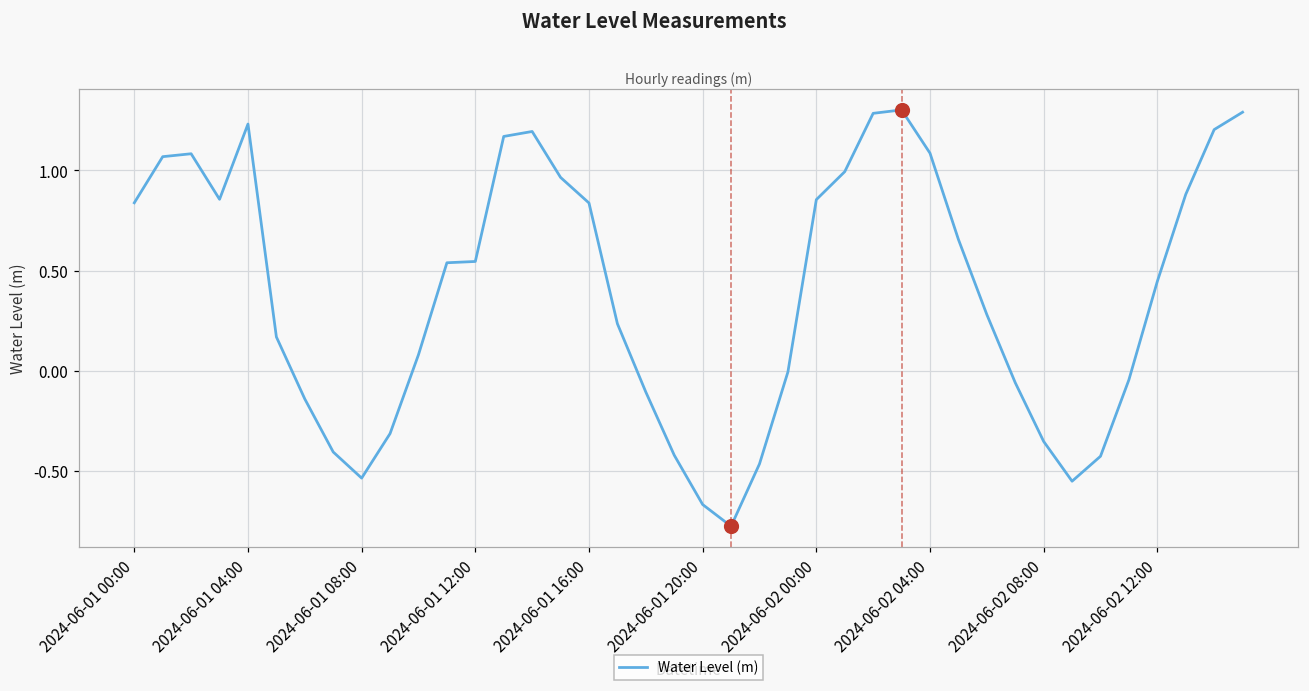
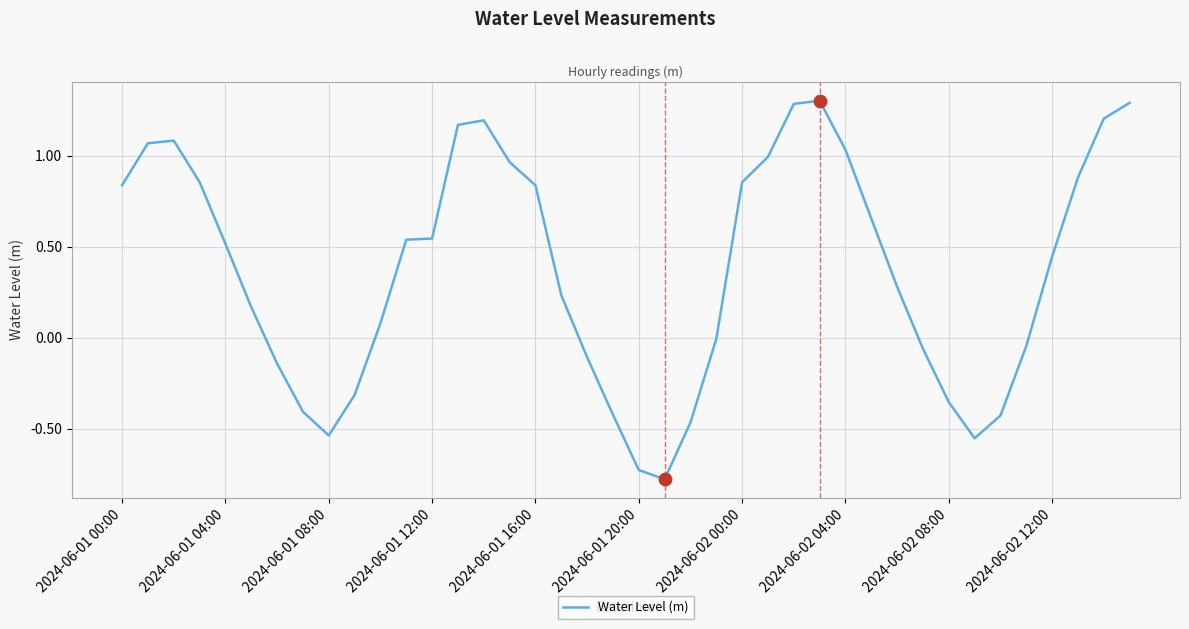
  {
    "Water Level (m)": {
      "2024-06-01 00:00": 0.84,
-     "2024-06-01 04:00": 1.23,
+     "2024-06-01 04:00": 0.52,
      "2024-06-01 08:00": -0.54,
      "2024-06-01 12:00": 0.55,
      "2024-06-01 16:00": 0.84,
-     "2024-06-01 20:00": -0.67,
+     "2024-06-01 20:00": -0.73,
      "2024-06-02 00:00": 0.85,
-     "2024-06-02 04:00": 1.09,
+     "2024-06-02 04:00": 1.03,
      "2024-06-02 08:00": -0.35,
      "2024-06-02 12:00": 0.45
    }
  }
